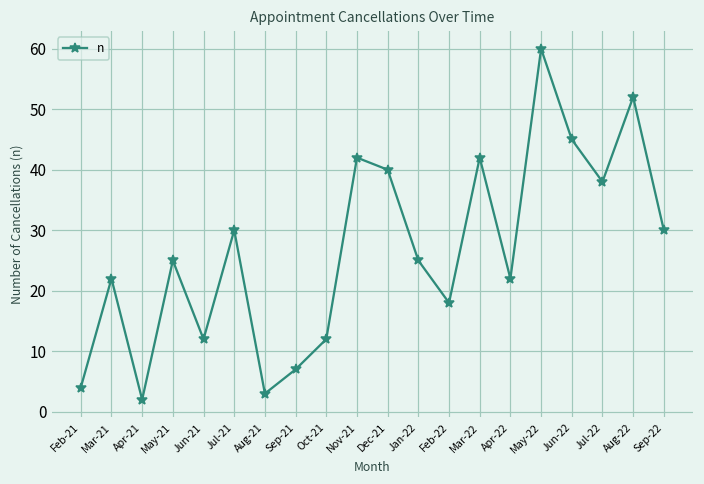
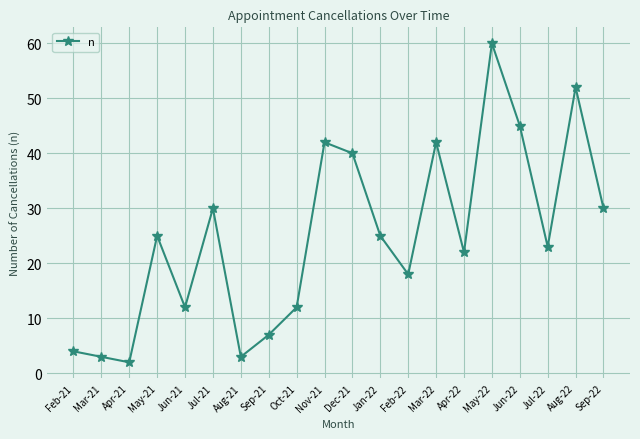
  {
    "Feb-21": 4,
-   "Mar-21": 22,
+   "Mar-21": 3,
    "Apr-21": 2,
    "May-21": 25,
    "Jun-21": 12,
    "Jul-21": 30,
    "Aug-21": 3,
    "Sep-21": 7,
    "Oct-21": 12,
    "Nov-21": 42,
    "Dec-21": 40,
    "Jan-22": 25,
    "Feb-22": 18,
    "Mar-22": 42,
    "Apr-22": 22,
    "May-22": 60,
    "Jun-22": 45,
-   "Jul-22": 38,
+   "Jul-22": 23,
    "Aug-22": 52,
    "Sep-22": 30
  }
